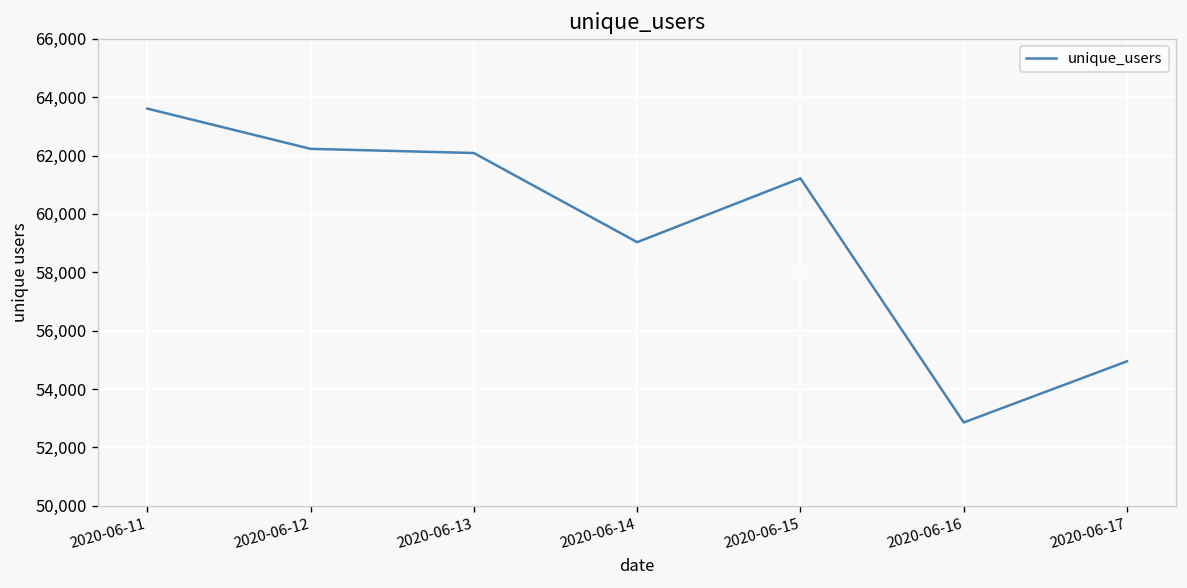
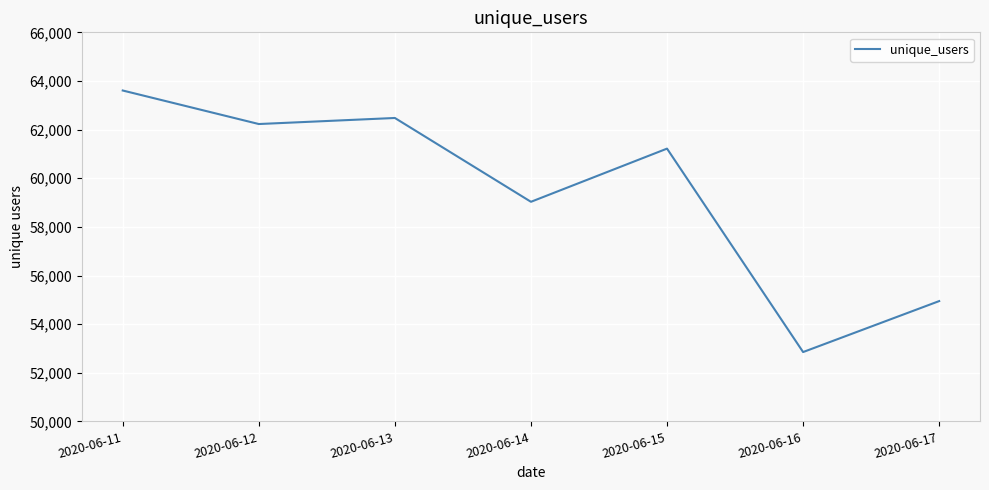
  {
    "2020-06-11": "63,600",
    "2020-06-12": "62,200",
-   "2020-06-13": "62,100",
+   "2020-06-13": "62,500",
    "2020-06-14": "59,000",
    "2020-06-15": "61,200",
    "2020-06-16": "52,900",
    "2020-06-17": "54,900"
  }
